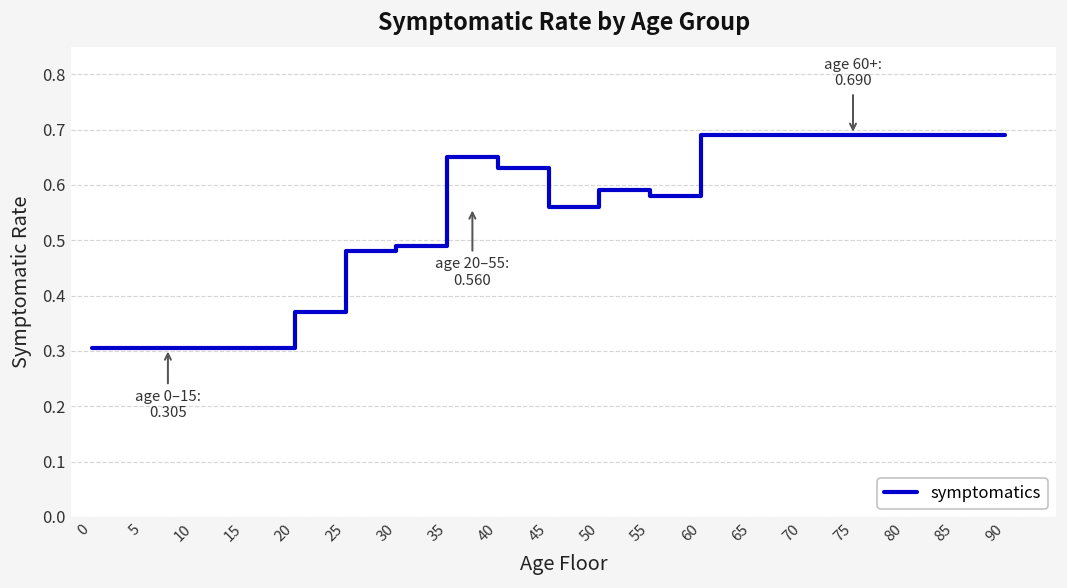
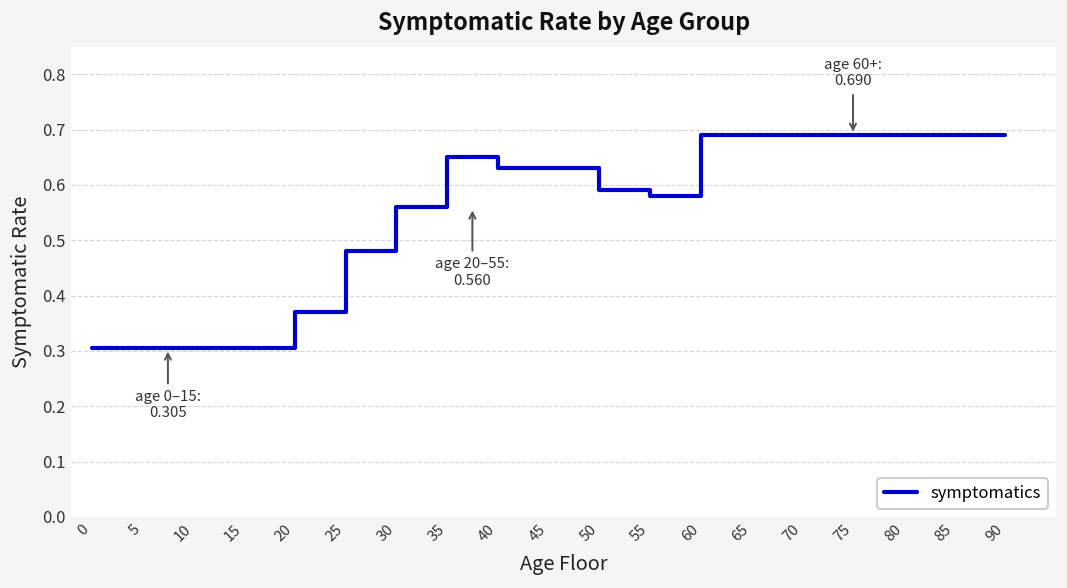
  {
    "0": 0.31,
    "15": 0.31,
    "20": 0.37,
    "25": 0.48,
-   "30": 0.49,
+   "30": 0.56,
    "35": 0.65,
    "40": 0.63,
-   "45": 0.56,
+   "45": 0.63,
    "50": 0.59,
    "55": 0.58,
    "60": 0.69,
    "65": 0.69,
    "70": 0.69,
    "80": 0.69,
    "85": 0.69,
    "90": 0.69
  }
